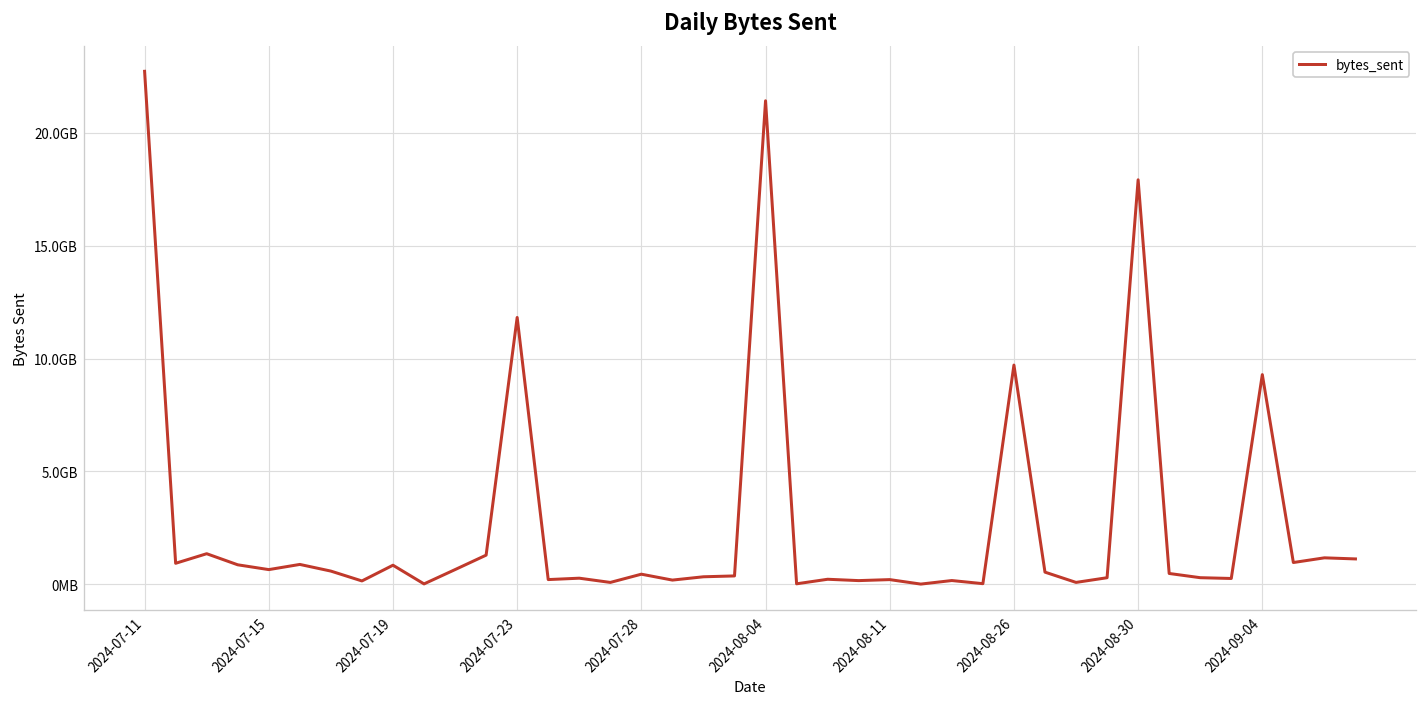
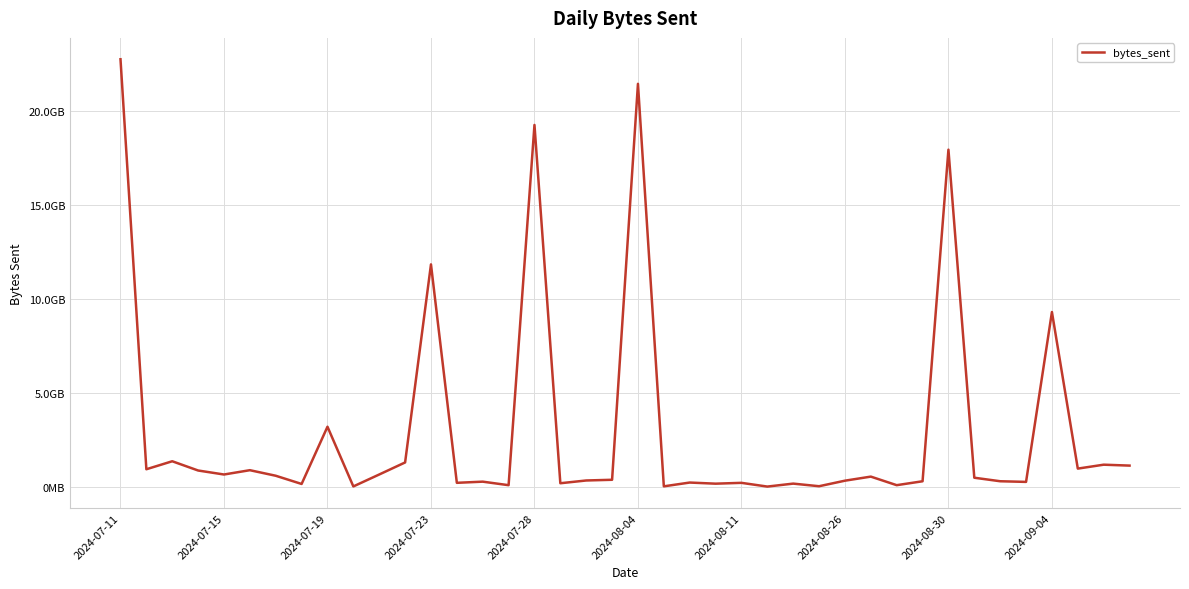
  {
    "2024-07-11": "22.7GB",
    "2024-07-15": "0.6GB",
-   "2024-07-19": "0.8GB",
+   "2024-07-19": "3.2GB",
    "2024-07-23": "11.8GB",
-   "2024-07-28": "0.4GB",
+   "2024-07-28": "19.2GB",
    "2024-08-04": "21.4GB",
    "2024-08-11": "0.2GB",
-   "2024-08-26": "9.7GB",
+   "2024-08-26": "0.3GB",
    "2024-08-30": "17.9GB",
    "2024-09-04": "9.3GB"
  }
